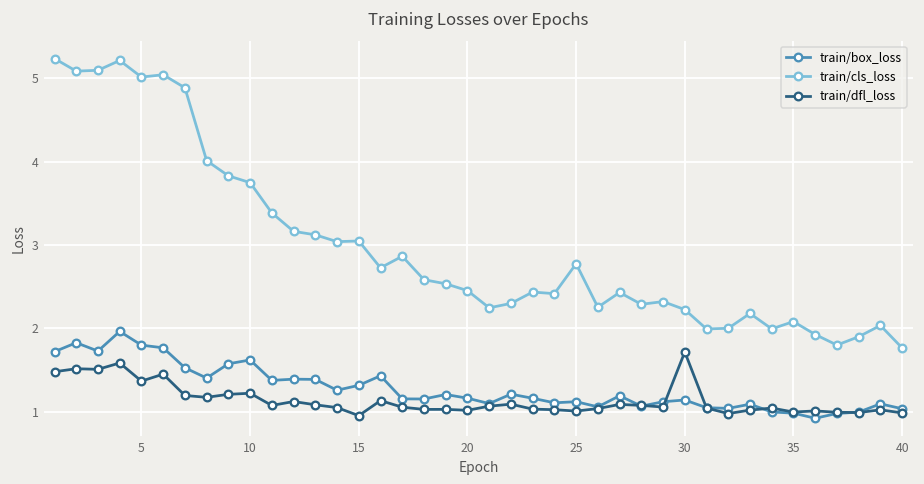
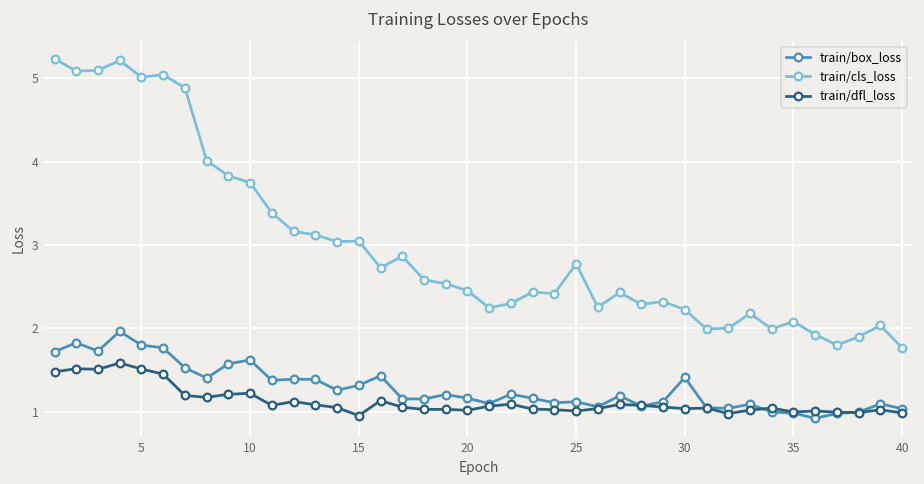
  {
    "train/box_loss": {
      "5": 1.8,
      "10": 1.6,
      "15": 1.3,
      "20": 1.2,
      "25": 1.1,
-     "30": 1.1,
+     "30": 1.4,
      "40": 1.0
    },
    "train/cls_loss": {
      "5": 5.0,
      "10": 3.7,
      "15": 3.0,
      "20": 2.5,
      "25": 2.8,
      "30": 2.2,
      "35": 2.1,
      "40": 1.8
    },
    "train/dfl_loss": {
-     "5": 1.4,
+     "5": 1.5,
      "10": 1.2,
      "15": 1.0,
      "20": 1.0,
      "25": 1.0,
-     "30": 1.7,
+     "30": 1.0,
      "40": 1.0
    }
  }
